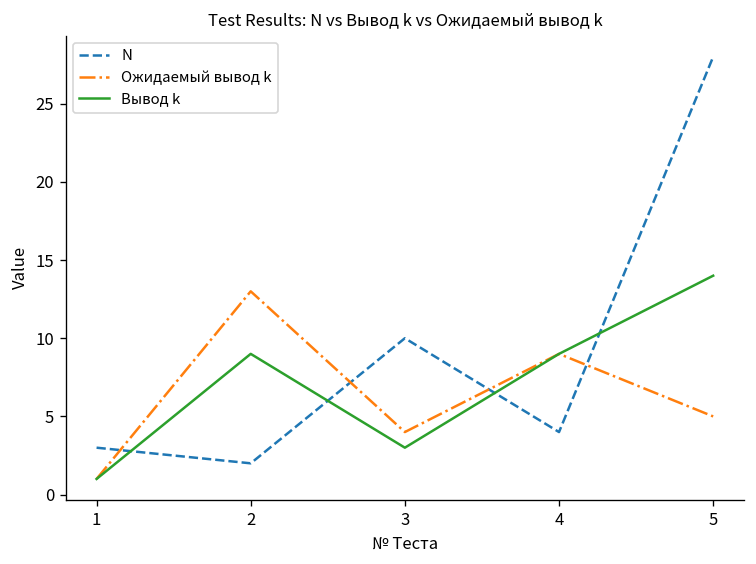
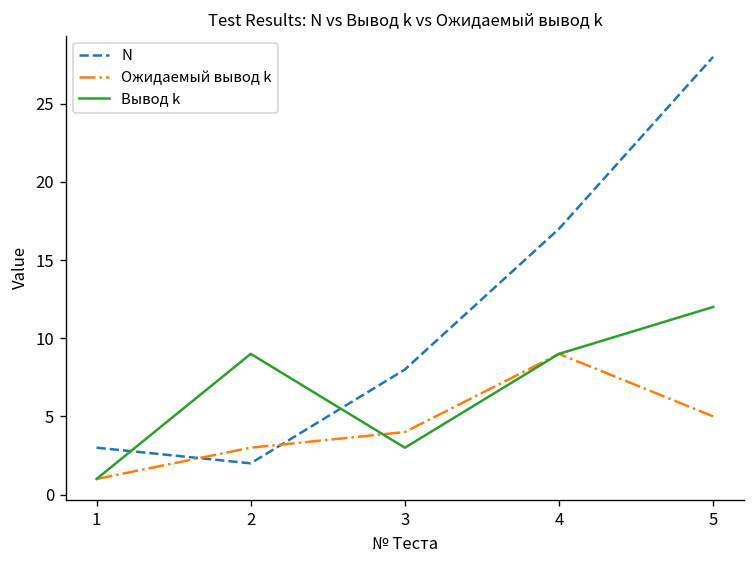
  {
    "N": {
      "1": 3,
      "2": 2,
-     "3": 10,
-     "4": 4,
+     "3": 8,
+     "4": 17,
      "5": 28
    },
    "Ожидаемый вывод k": {
-     "2": 13,
+     "2": 3,
      "3": 4,
      "5": 5
    },
    "Вывод k": {
      "2": 9,
      "3": 3,
-     "5": 14
+     "5": 12
    }
  }
